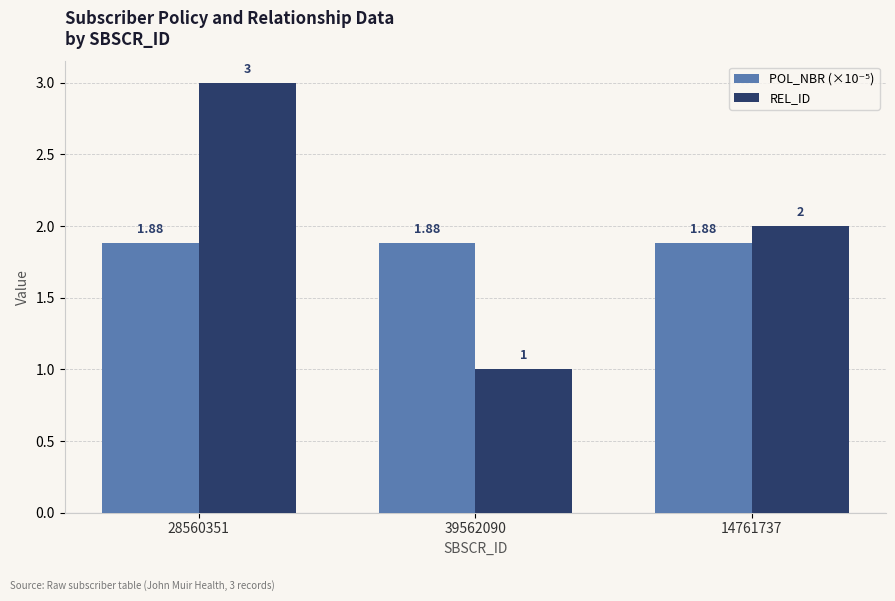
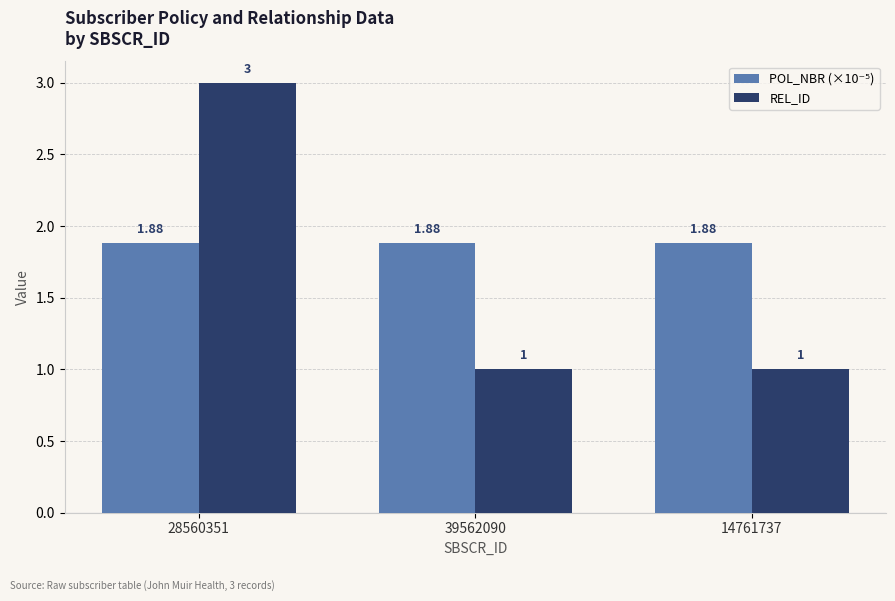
  {
    "POL_NBR (×10⁻⁵)": {
      "28560351": 1.88,
      "39562090": 1.88,
      "14761737": 1.88
    },
    "REL_ID": {
      "28560351": 3,
      "39562090": 1,
-     "14761737": 2
+     "14761737": 1
    }
  }
